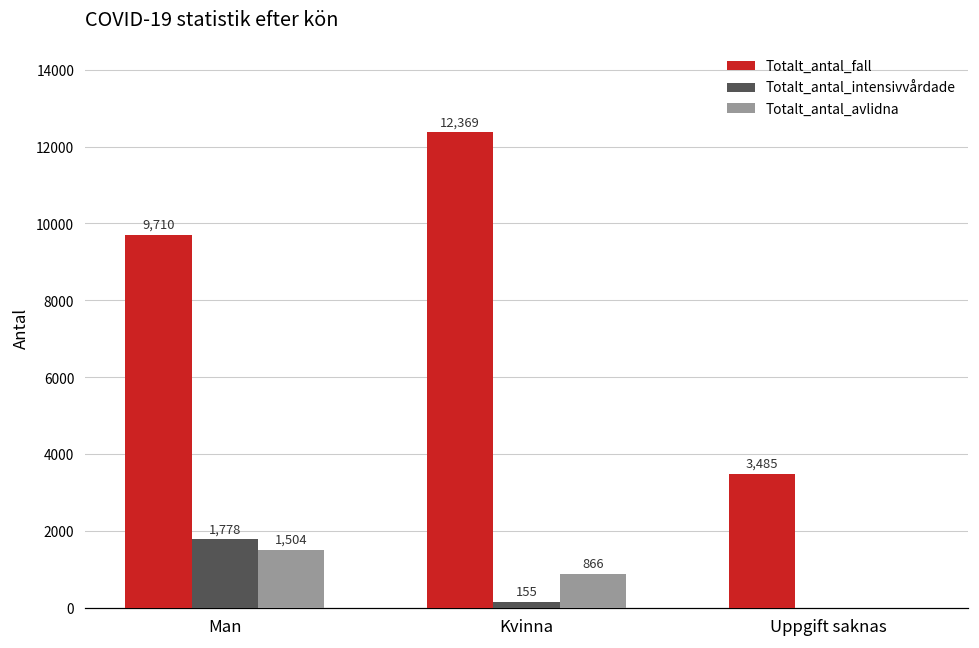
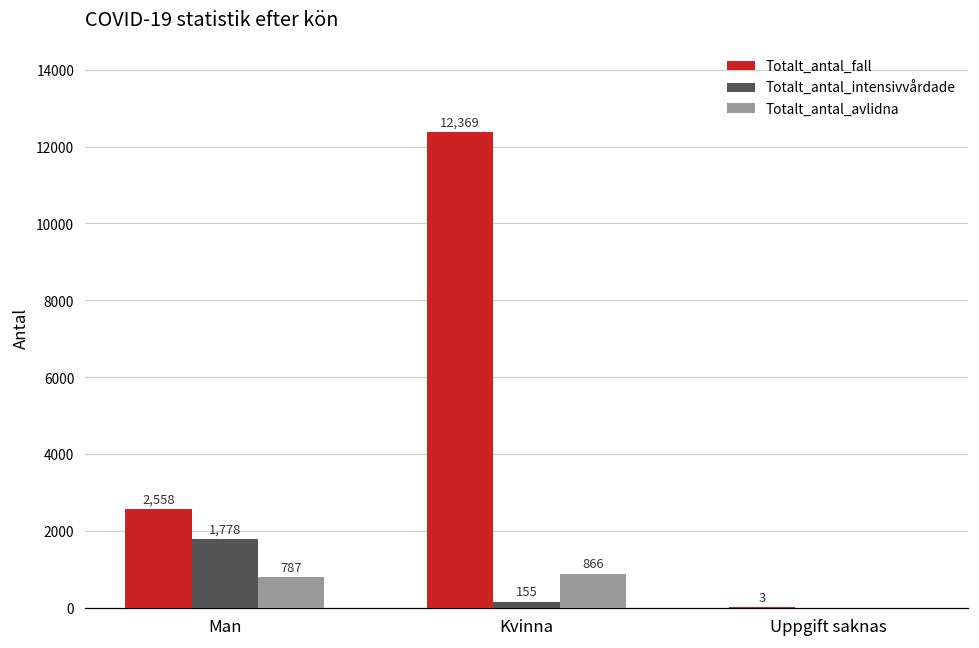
  {
    "Totalt_antal_fall": {
-     "Man": "9,710",
+     "Man": "2,558",
      "Kvinna": "12,369",
-     "Uppgift saknas": "3,485"
+     "Uppgift saknas": "3"
    },
    "Totalt_antal_intensivvårdade": {
      "Man": "1,778",
      "Kvinna": "155"
    },
    "Totalt_antal_avlidna": {
-     "Man": "1,504",
+     "Man": "787",
      "Kvinna": "866"
    }
  }
